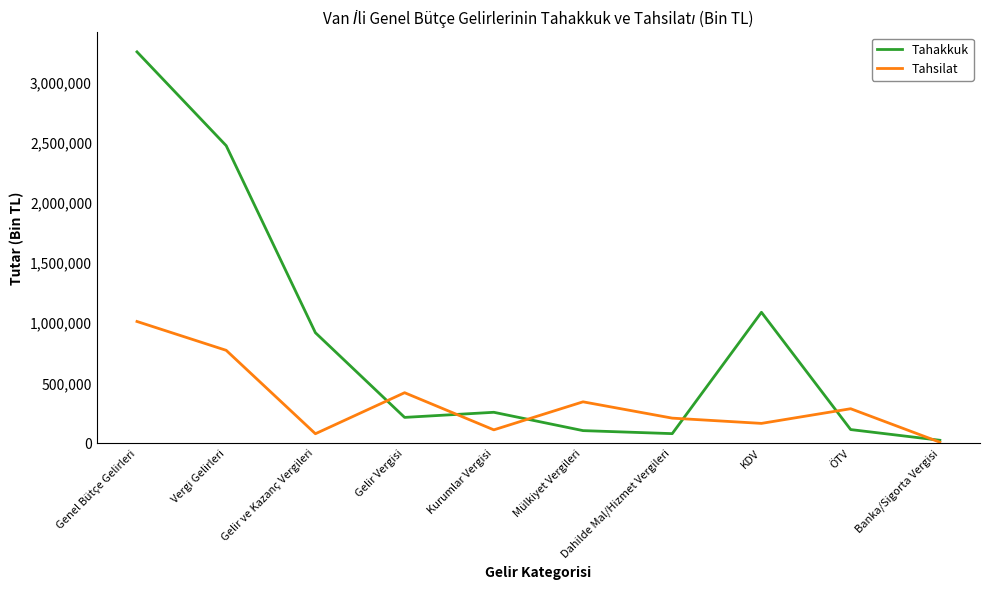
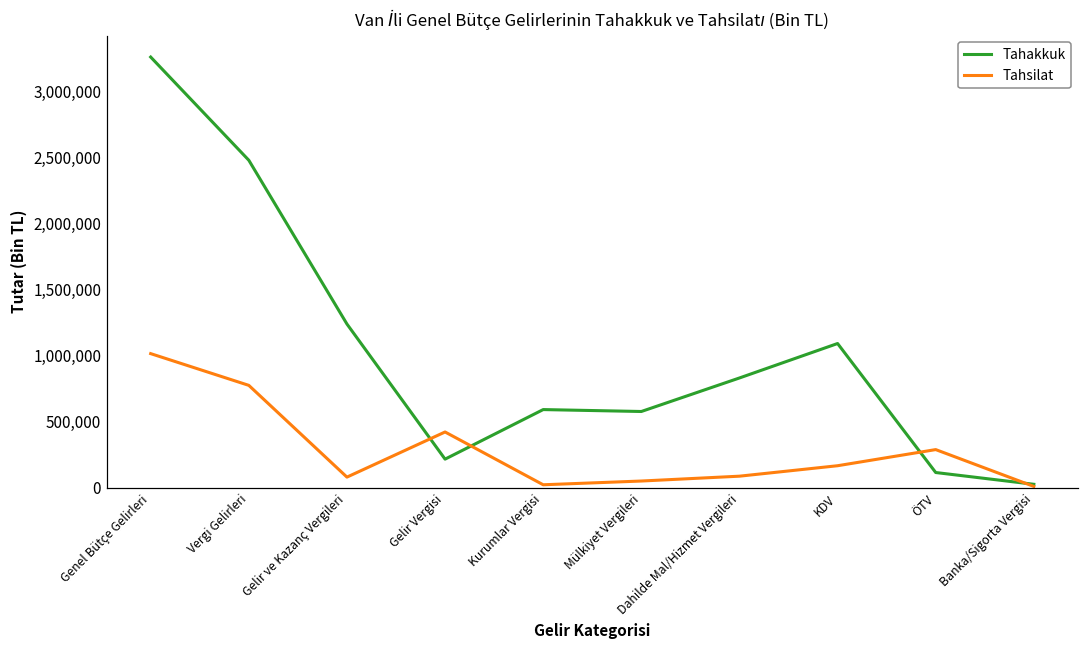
  {
    "Tahakkuk": {
      "Genel Bütçe Gelirleri": "3,260,000",
      "Vergi Gelirleri": "2,480,000",
-     "Gelir ve Kazanç Vergileri": "920,000",
+     "Gelir ve Kazanç Vergileri": "1,240,000",
      "Gelir Vergisi": "220,000",
-     "Kurumlar Vergisi": "260,000",
-     "Mülkiyet Vergileri": "110,000",
-     "Dahilde Mal/Hizmet Vergileri": "80,000",
+     "Kurumlar Vergisi": "590,000",
+     "Mülkiyet Vergileri": "580,000",
+     "Dahilde Mal/Hizmet Vergileri": "830,000",
      "KDV": "1,090,000",
      "ÖTV": "120,000"
    },
    "Tahsilat": {
      "Genel Bütçe Gelirleri": "1,010,000",
      "Vergi Gelirleri": "770,000",
      "Gelir ve Kazanç Vergileri": "80,000",
      "Gelir Vergisi": "420,000",
-     "Kurumlar Vergisi": "110,000",
-     "Mülkiyet Vergileri": "350,000",
-     "Dahilde Mal/Hizmet Vergileri": "210,000",
+     "Kurumlar Vergisi": "20,000",
+     "Mülkiyet Vergileri": "50,000",
+     "Dahilde Mal/Hizmet Vergileri": "90,000",
      "KDV": "170,000",
      "ÖTV": "290,000"
    }
  }
